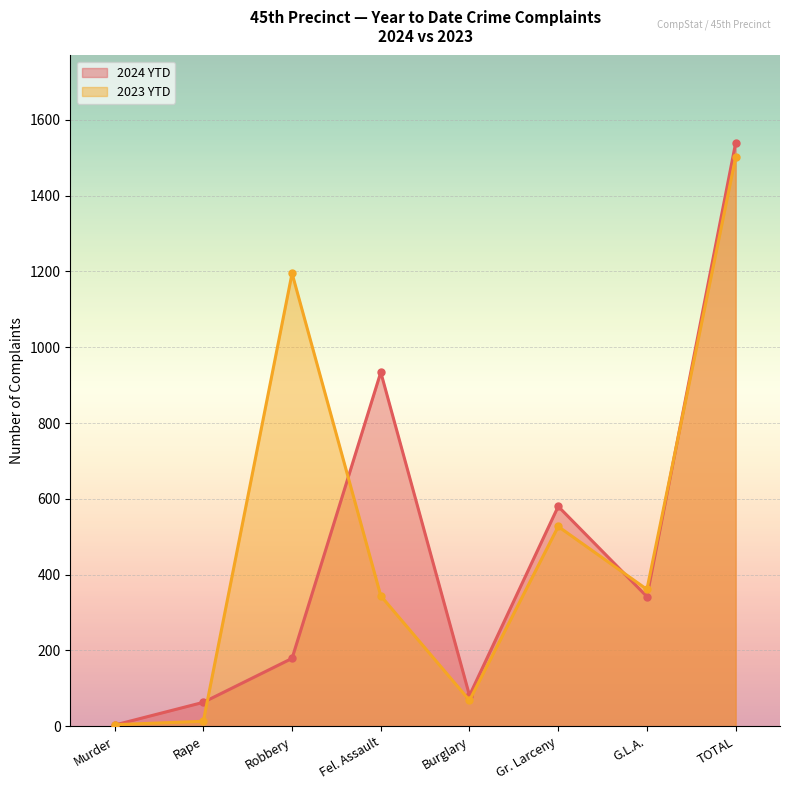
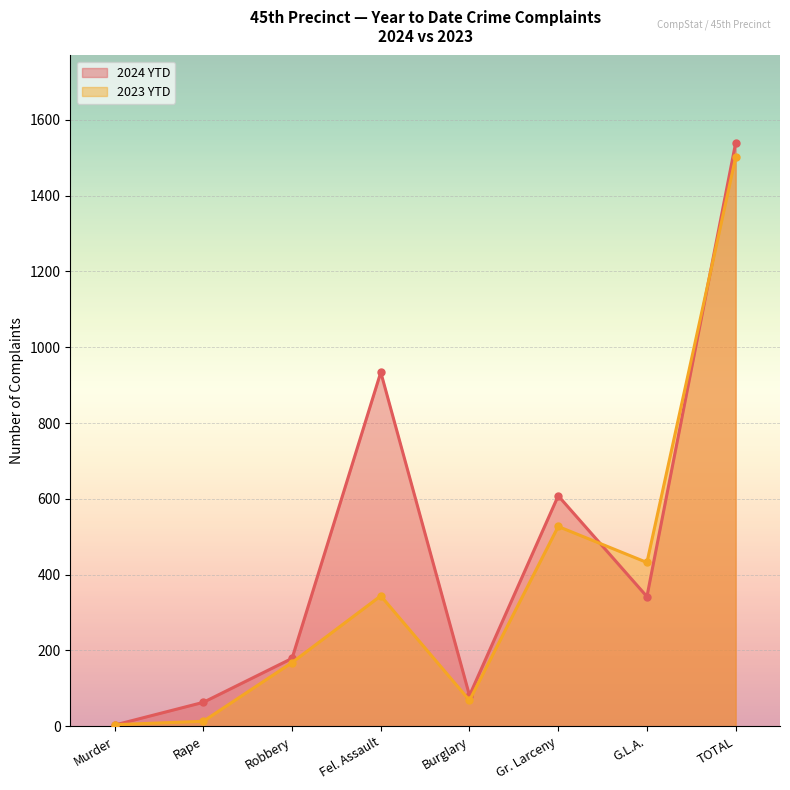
  {
    "2024 YTD": {
      "Rape": 60,
      "Robbery": 180,
      "Fel. Assault": 930,
      "Burglary": 80,
-     "Gr. Larceny": 580,
+     "Gr. Larceny": 610,
      "G.L.A.": 340,
      "TOTAL": 1540
    },
    "2023 YTD": {
      "Rape": 10,
-     "Robbery": 1200,
+     "Robbery": 170,
      "Fel. Assault": 340,
      "Burglary": 70,
      "Gr. Larceny": 530,
-     "G.L.A.": 360,
+     "G.L.A.": 430,
      "TOTAL": 1500
    }
  }
